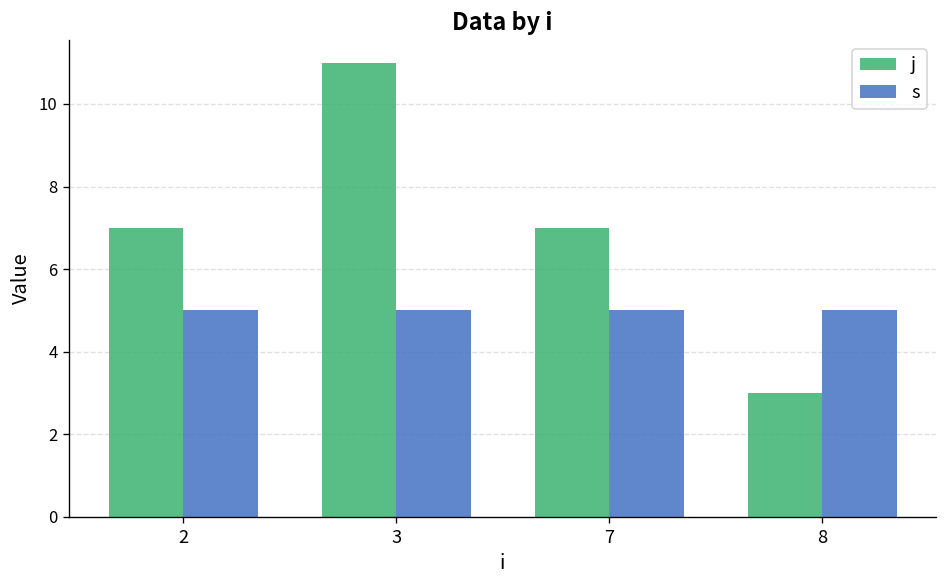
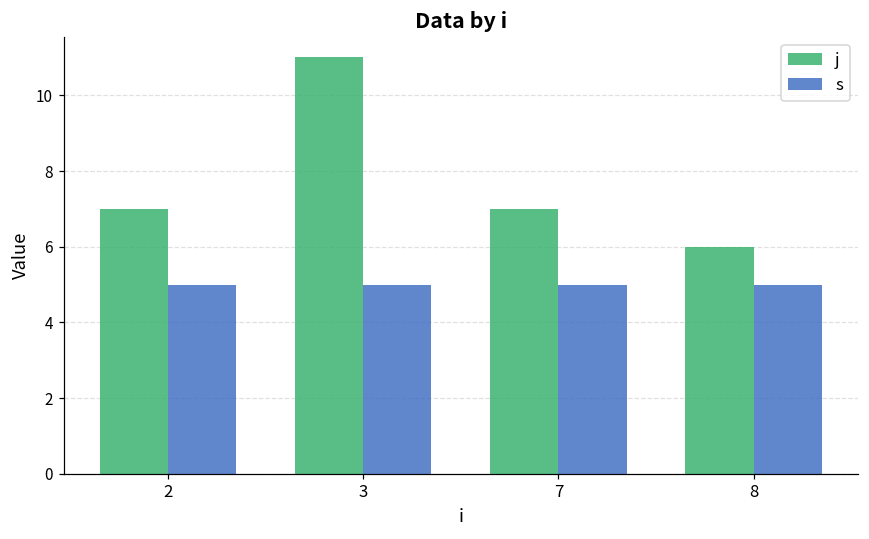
  {
    "j": {
      "2": 7,
      "3": 11,
      "7": 7,
-     "8": 3
+     "8": 6
    },
    "s": {
      "2": 5,
      "3": 5,
      "7": 5,
      "8": 5
    }
  }
